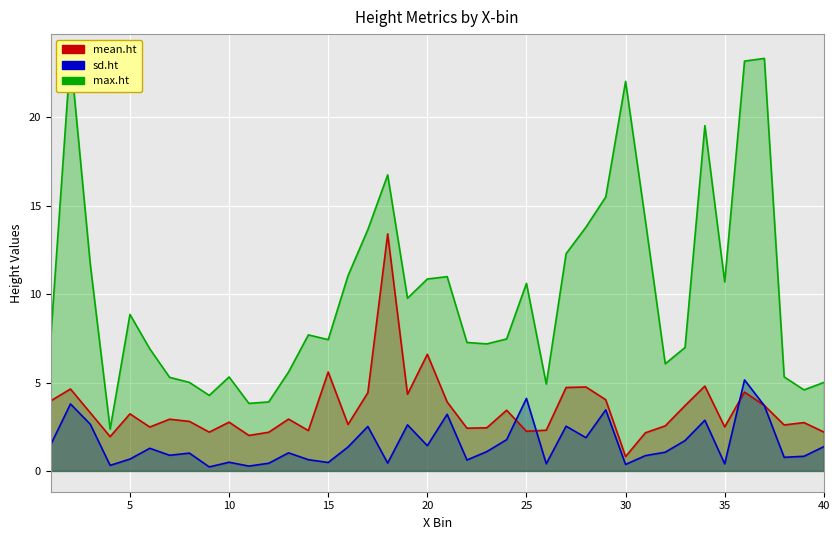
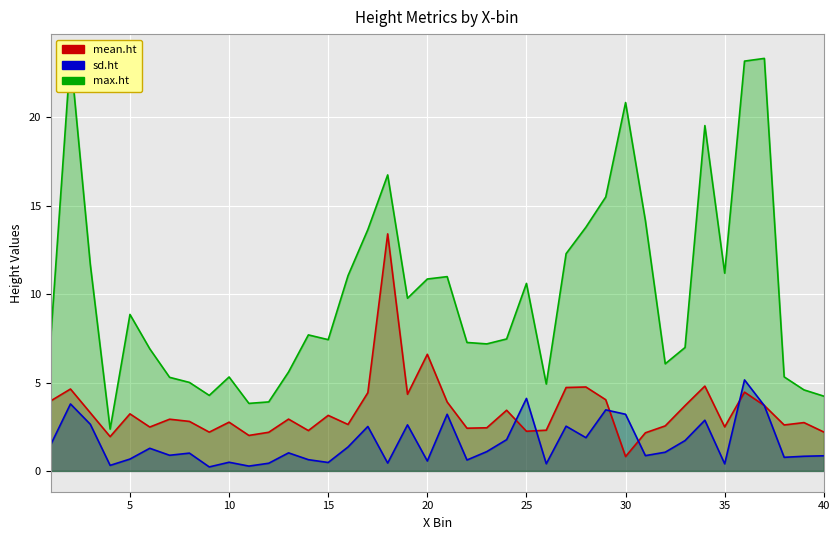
  {
    "mean.ht": {
      "5": 3.2,
      "10": 2.8,
-     "15": 5.6,
+     "15": 3.1,
      "20": 6.6,
      "25": 2.2,
      "30": 0.8,
      "35": 2.5,
      "40": 2.2
    },
    "sd.ht": {
      "5": 0.7,
      "10": 0.5,
      "15": 0.5,
-     "20": 1.4,
+     "20": 0.6,
      "25": 4.1,
-     "30": 0.4,
+     "30": 3.2,
      "35": 0.4,
-     "40": 1.4
+     "40": 0.9
    },
    "max.ht": {
      "5": 8.9,
      "10": 5.3,
      "15": 7.4,
      "20": 10.9,
      "25": 10.6,
-     "30": 22.0,
-     "35": 10.7,
-     "40": 5.0
+     "30": 20.8,
+     "35": 11.2,
+     "40": 4.2
    }
  }
